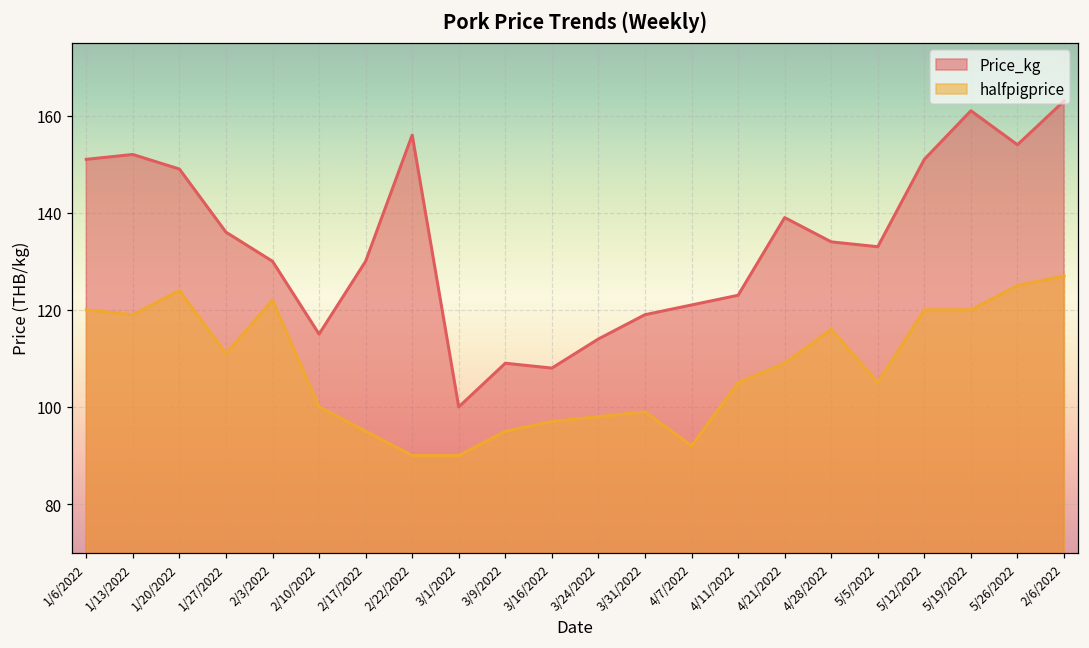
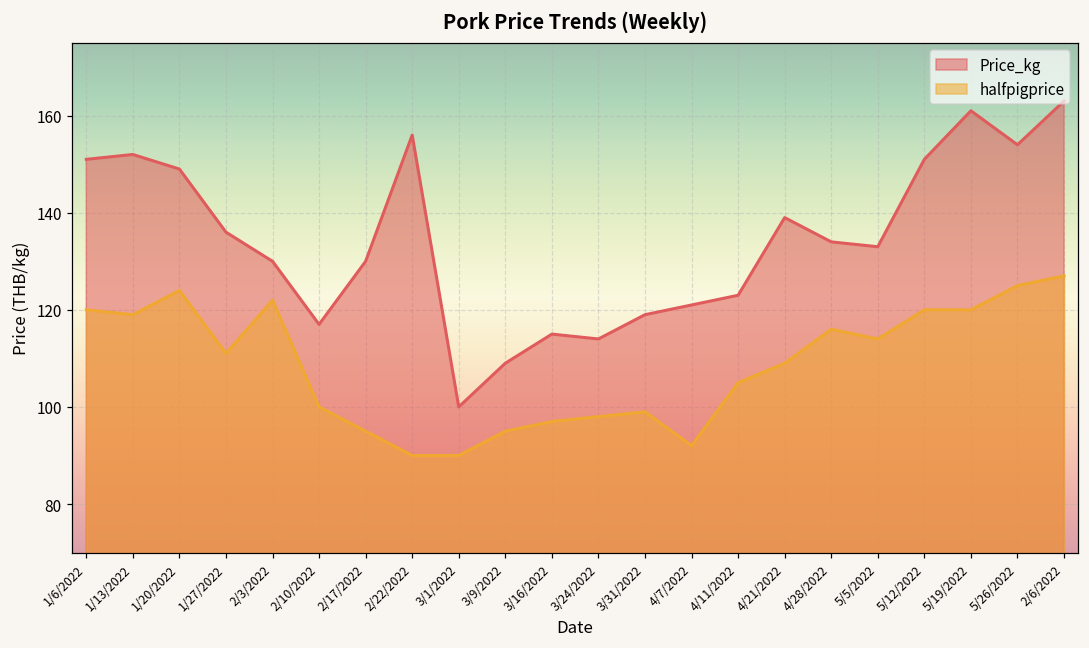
  {
    "Price_kg": {
      "1/6/2022": 151,
      "1/13/2022": 152,
      "1/20/2022": 149,
      "1/27/2022": 136,
      "2/3/2022": 130,
-     "2/10/2022": 115,
+     "2/10/2022": 117,
      "2/17/2022": 130,
      "2/22/2022": 156,
      "3/1/2022": 100,
      "3/9/2022": 109,
-     "3/16/2022": 108,
+     "3/16/2022": 115,
      "3/24/2022": 114,
      "3/31/2022": 119,
      "4/7/2022": 121,
      "4/11/2022": 123,
      "4/21/2022": 139,
      "4/28/2022": 134,
      "5/5/2022": 133,
      "5/12/2022": 151,
      "5/19/2022": 161,
      "5/26/2022": 154
    },
    "halfpigprice": {
      "1/6/2022": 120,
      "1/13/2022": 119,
      "1/20/2022": 124,
      "1/27/2022": 111,
      "2/3/2022": 122,
      "2/10/2022": 100,
      "2/17/2022": 95,
      "2/22/2022": 90,
      "3/1/2022": 90,
      "3/9/2022": 95,
      "3/16/2022": 97,
      "3/24/2022": 98,
      "3/31/2022": 99,
      "4/7/2022": 92,
      "4/11/2022": 105,
      "4/21/2022": 109,
      "4/28/2022": 116,
-     "5/5/2022": 105,
+     "5/5/2022": 114,
      "5/12/2022": 120,
      "5/19/2022": 120,
      "5/26/2022": 125,
      "2/6/2022": 127
    }
  }
